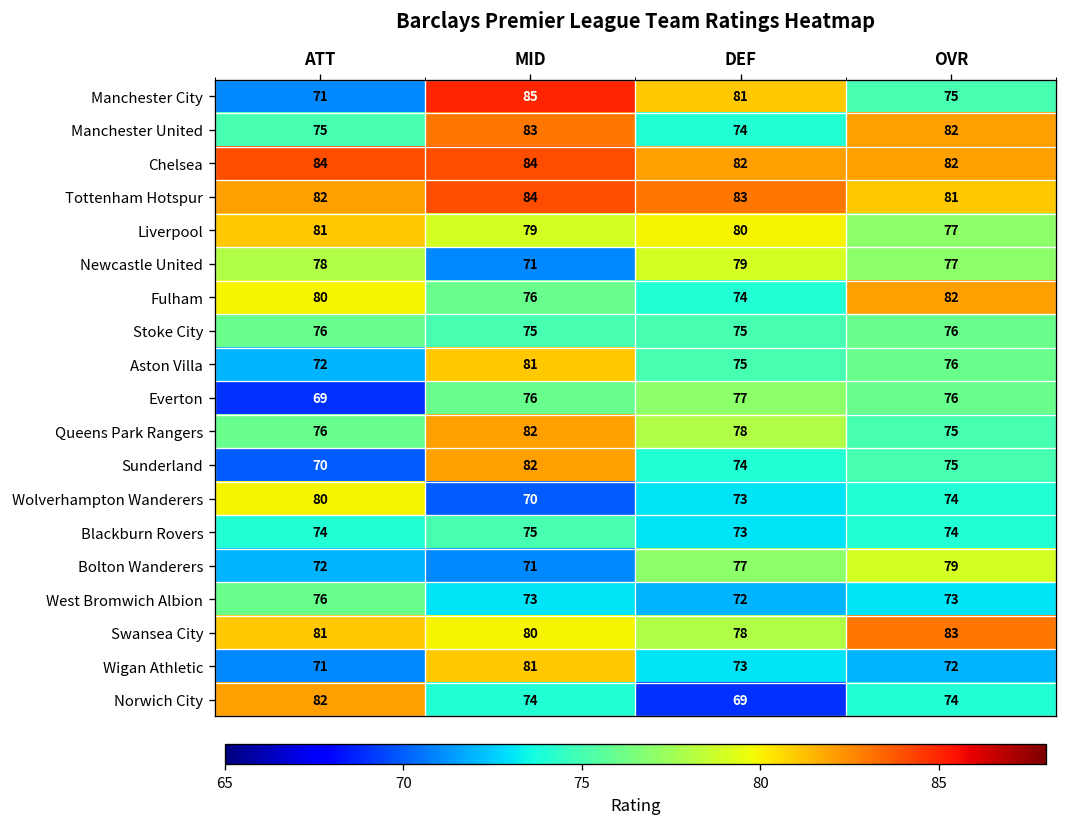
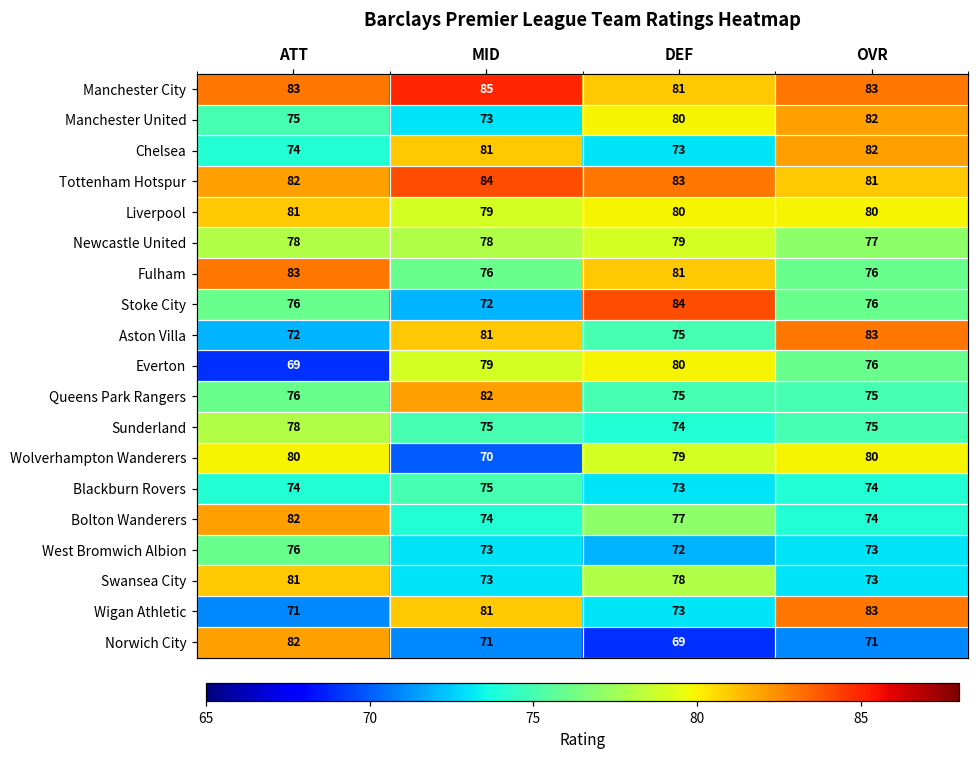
  {
    "Manchester City": {
-     "ATT": 71,
+     "ATT": 83,
      "MID": 85,
      "DEF": 81,
-     "OVR": 75
+     "OVR": 83
    },
    "Manchester United": {
      "ATT": 75,
-     "MID": 83,
-     "DEF": 74,
+     "MID": 73,
+     "DEF": 80,
      "OVR": 82
    },
    "Chelsea": {
-     "ATT": 84,
-     "MID": 84,
-     "DEF": 82,
+     "ATT": 74,
+     "MID": 81,
+     "DEF": 73,
      "OVR": 82
    },
    "Tottenham Hotspur": {
      "ATT": 82,
      "MID": 84,
      "DEF": 83,
      "OVR": 81
    },
    "Liverpool": {
      "ATT": 81,
      "MID": 79,
      "DEF": 80,
-     "OVR": 77
+     "OVR": 80
    },
    "Newcastle United": {
      "ATT": 78,
-     "MID": 71,
+     "MID": 78,
      "DEF": 79,
      "OVR": 77
    },
    "Fulham": {
-     "ATT": 80,
+     "ATT": 83,
      "MID": 76,
-     "DEF": 74,
-     "OVR": 82
+     "DEF": 81,
+     "OVR": 76
    },
    "Stoke City": {
      "ATT": 76,
-     "MID": 75,
-     "DEF": 75,
+     "MID": 72,
+     "DEF": 84,
      "OVR": 76
    },
    "Aston Villa": {
      "ATT": 72,
      "MID": 81,
      "DEF": 75,
-     "OVR": 76
+     "OVR": 83
    },
    "Everton": {
      "ATT": 69,
-     "MID": 76,
-     "DEF": 77,
+     "MID": 79,
+     "DEF": 80,
      "OVR": 76
    },
    "Queens Park Rangers": {
      "ATT": 76,
      "MID": 82,
-     "DEF": 78,
+     "DEF": 75,
      "OVR": 75
    },
    "Sunderland": {
-     "ATT": 70,
-     "MID": 82,
+     "ATT": 78,
+     "MID": 75,
      "DEF": 74,
      "OVR": 75
    },
    "Wolverhampton Wanderers": {
      "ATT": 80,
      "MID": 70,
-     "DEF": 73,
-     "OVR": 74
+     "DEF": 79,
+     "OVR": 80
    },
    "Blackburn Rovers": {
      "ATT": 74,
      "MID": 75,
      "DEF": 73,
      "OVR": 74
    },
    "Bolton Wanderers": {
-     "ATT": 72,
-     "MID": 71,
+     "ATT": 82,
+     "MID": 74,
      "DEF": 77,
-     "OVR": 79
+     "OVR": 74
    },
    "West Bromwich Albion": {
      "ATT": 76,
      "MID": 73,
      "DEF": 72,
      "OVR": 73
    },
    "Swansea City": {
      "ATT": 81,
-     "MID": 80,
+     "MID": 73,
      "DEF": 78,
-     "OVR": 83
+     "OVR": 73
    },
    "Wigan Athletic": {
      "ATT": 71,
      "MID": 81,
      "DEF": 73,
-     "OVR": 72
+     "OVR": 83
    },
    "Norwich City": {
      "ATT": 82,
-     "MID": 74,
+     "MID": 71,
      "DEF": 69,
-     "OVR": 74
+     "OVR": 71
    }
  }
